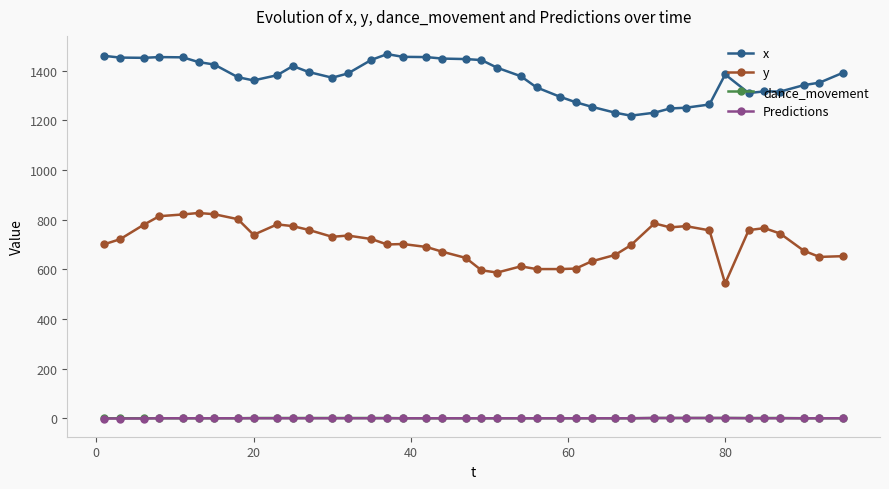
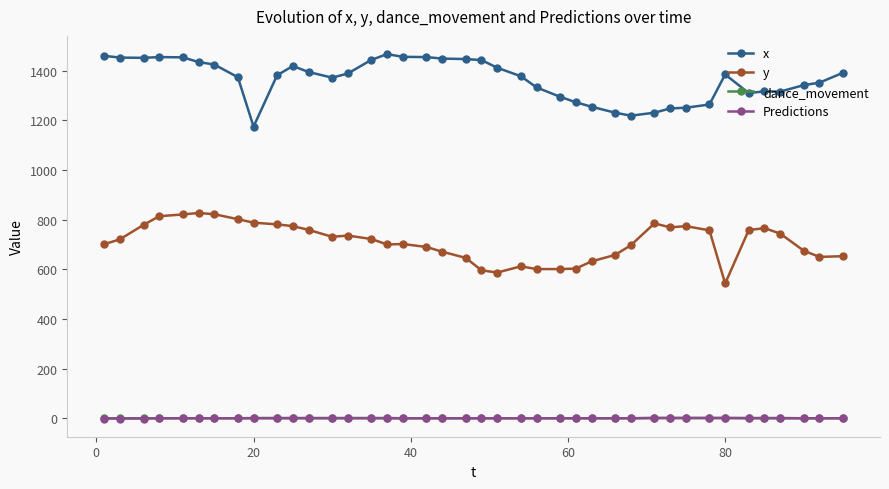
  {
    "x": {
-     "20": 1360,
+     "20": 1180,
      "80": 1390
    },
    "y": {
-     "20": 740,
+     "20": 790,
      "80": 540
    }
  }
